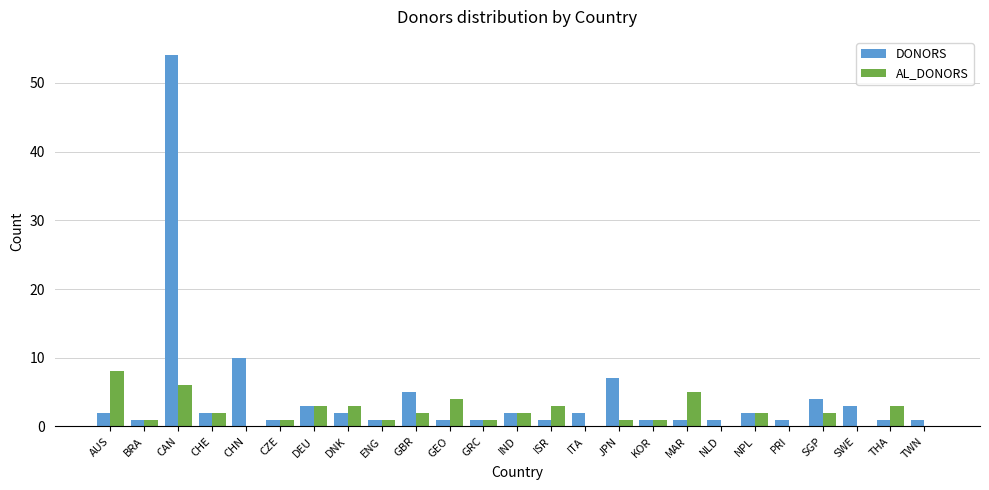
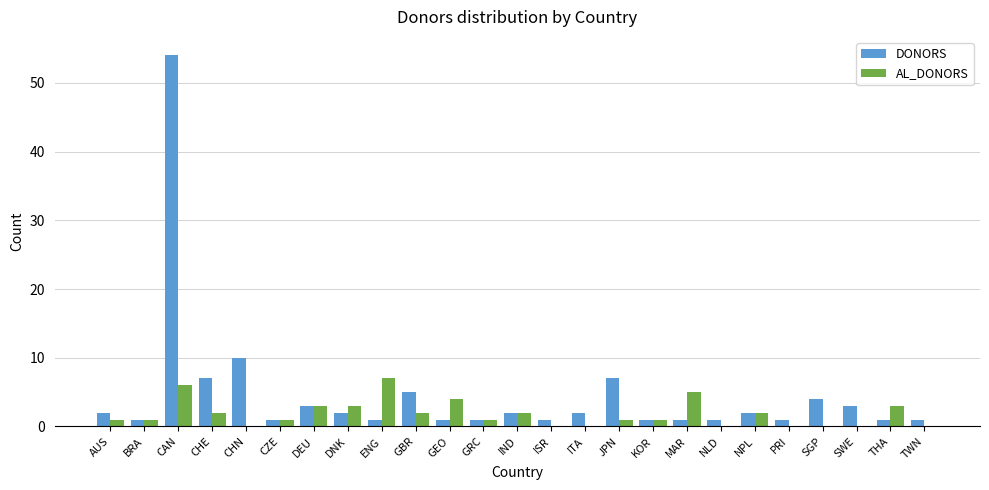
  {
    "DONORS": {
      "AUS": 2,
      "BRA": 1,
      "CAN": 54,
-     "CHE": 2,
+     "CHE": 7,
      "CHN": 10,
      "CZE": 1,
      "DEU": 3,
      "DNK": 2,
      "ENG": 1,
      "GBR": 5,
      "GEO": 1,
      "GRC": 1,
      "IND": 2,
      "ISR": 1,
      "ITA": 2,
      "JPN": 7,
      "KOR": 1,
      "MAR": 1,
      "NLD": 1,
      "NPL": 2,
      "PRI": 1,
      "SGP": 4,
      "SWE": 3,
      "THA": 1,
      "TWN": 1
    },
    "AL_DONORS": {
-     "AUS": 8,
+     "AUS": 1,
      "BRA": 1,
      "CAN": 6,
      "CHE": 2,
      "CHN": 0,
      "CZE": 1,
      "DEU": 3,
      "DNK": 3,
-     "ENG": 1,
+     "ENG": 7,
      "GBR": 2,
      "GEO": 4,
      "GRC": 1,
      "IND": 2,
-     "ISR": 3,
+     "ISR": 0,
      "ITA": 0,
      "JPN": 1,
      "KOR": 1,
      "MAR": 5,
      "NLD": 0,
      "NPL": 2,
      "PRI": 0,
-     "SGP": 2,
+     "SGP": 0,
      "SWE": 0,
      "THA": 3,
      "TWN": 0
    }
  }
